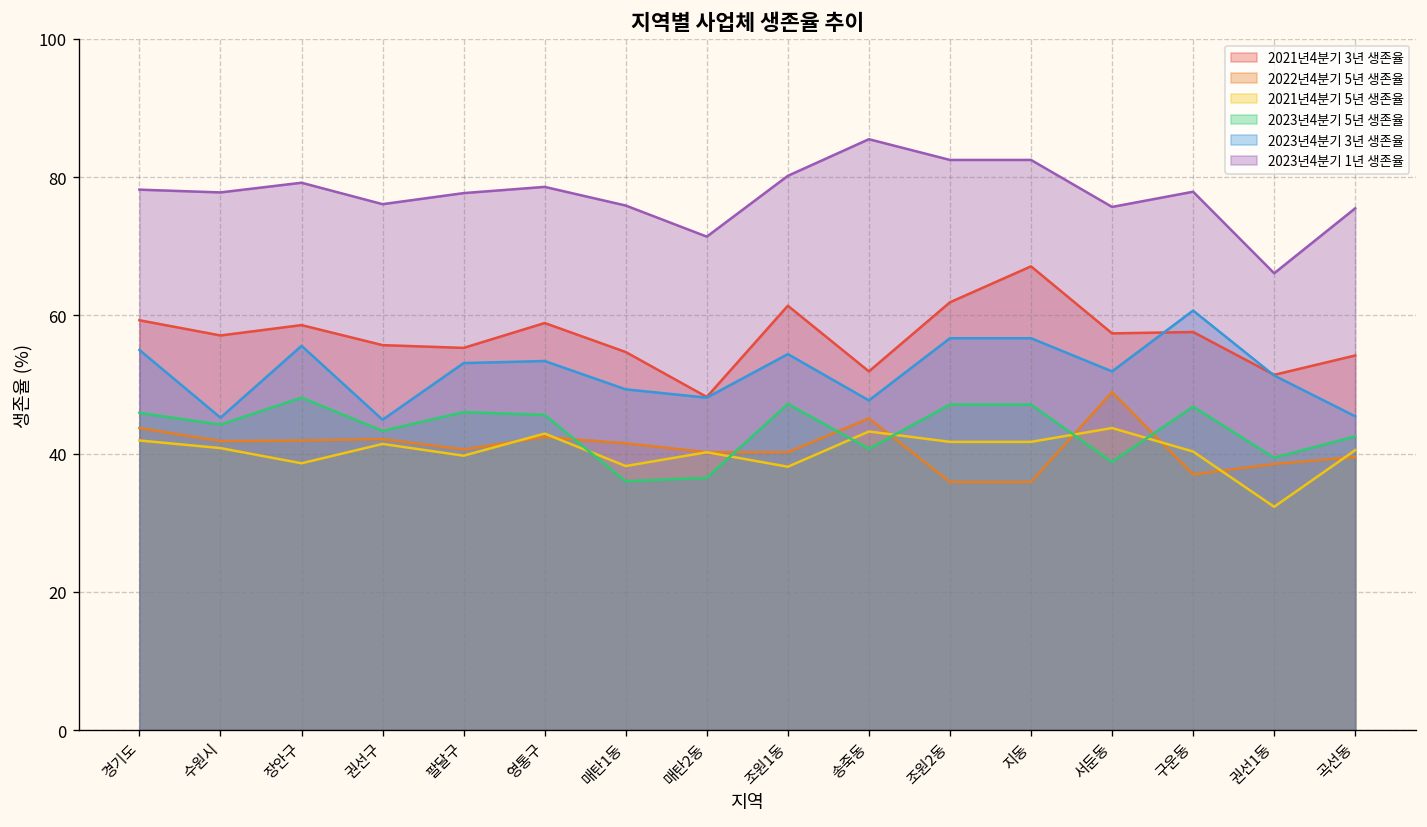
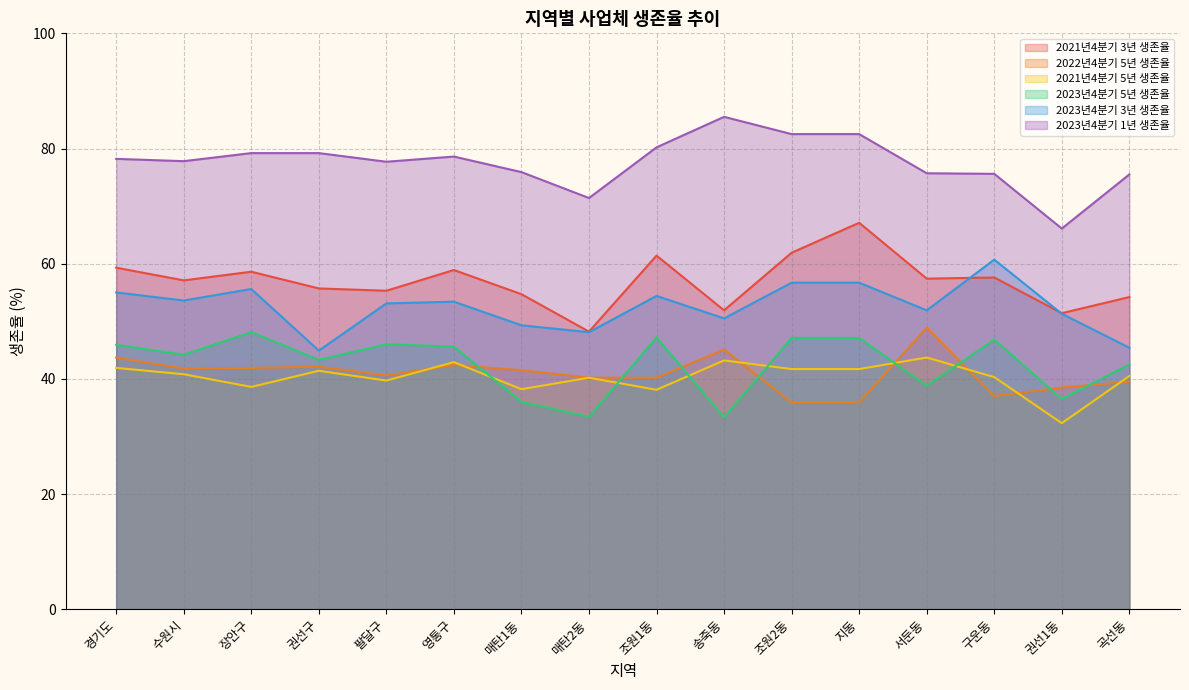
  {
    "2023년4분기 5년 생존율": {
      "경기도": 46,
      "수원시": 44,
      "장안구": 48,
      "권선구": 43,
      "팔달구": 46,
      "영통구": 46,
      "매탄1동": 36,
-     "매탄2동": 37,
+     "매탄2동": 33,
      "조원1동": 47,
-     "송죽동": 41,
+     "송죽동": 33,
      "조원2동": 47,
      "지동": 47,
      "서둔동": 39,
      "구운동": 47,
-     "권선1동": 39,
+     "권선1동": 37,
      "곡선동": 43
    },
    "2023년4분기 3년 생존율": {
      "경기도": 55,
-     "수원시": 45,
+     "수원시": 54,
      "장안구": 56,
      "권선구": 45,
      "팔달구": 53,
      "영통구": 53,
      "매탄1동": 49,
      "조원1동": 54,
-     "송죽동": 48,
+     "송죽동": 51,
      "조원2동": 57,
      "지동": 57,
      "서둔동": 52,
      "구운동": 61,
      "곡선동": 45
    },
    "2023년4분기 1년 생존율": {
      "경기도": 78,
      "수원시": 78,
      "장안구": 79,
-     "권선구": 76,
+     "권선구": 79,
      "팔달구": 78,
      "영통구": 79,
      "매탄1동": 76,
      "매탄2동": 71,
      "조원1동": 80,
      "송죽동": 86,
      "조원2동": 83,
      "지동": 83,
      "서둔동": 76,
-     "구운동": 78,
+     "구운동": 76,
      "권선1동": 66,
      "곡선동": 76
    }
  }
